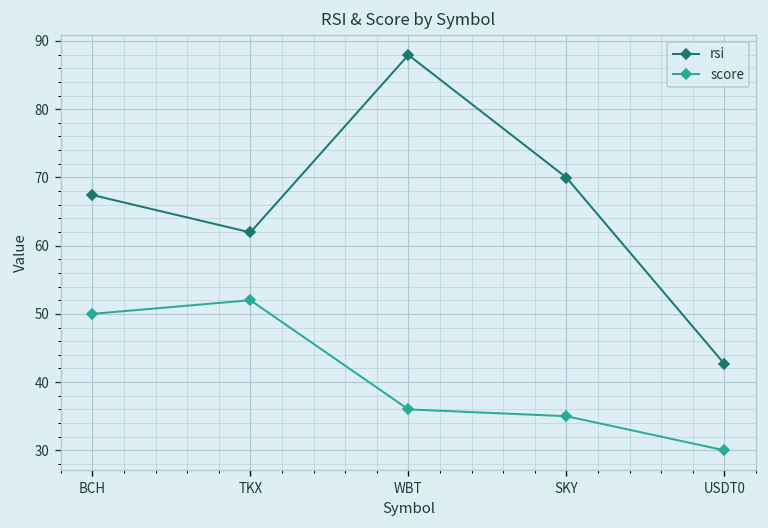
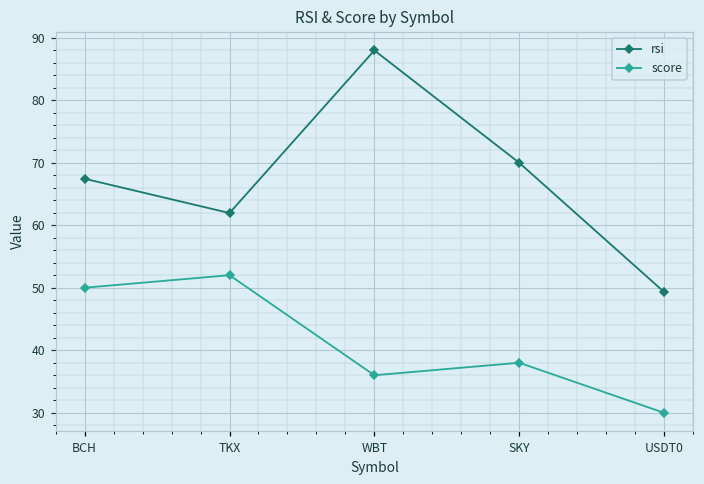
  {
    "rsi": {
      "BCH": 67,
      "TKX": 62,
      "WBT": 88,
      "SKY": 70,
-     "USDT0": 43
+     "USDT0": 49
    },
    "score": {
      "BCH": 50,
      "TKX": 52,
      "WBT": 36,
-     "SKY": 35,
+     "SKY": 38,
      "USDT0": 30
    }
  }
